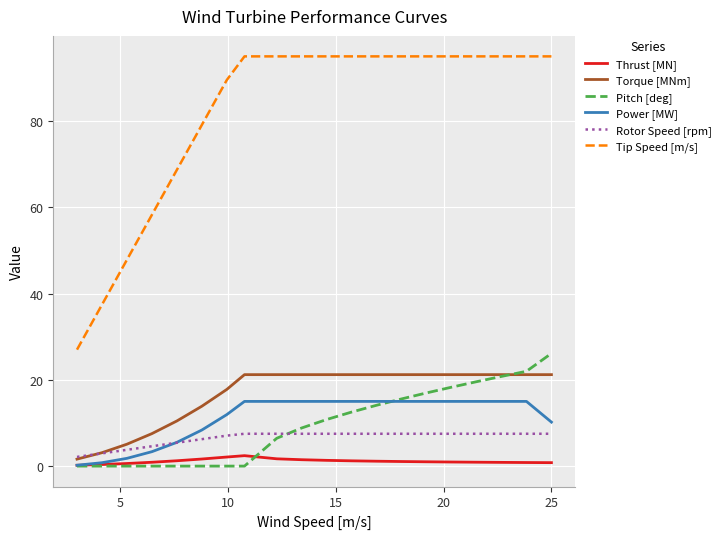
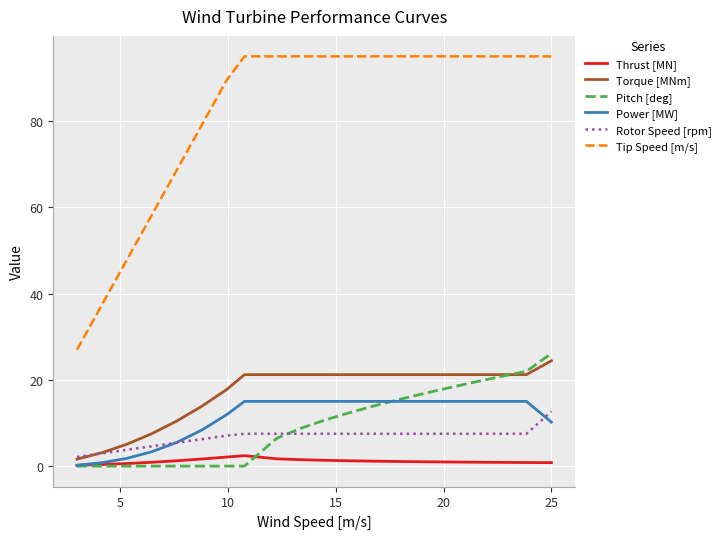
  {
    "Thrust [MN]": {
      "25": 1
    },
    "Torque [MNm]": {
-     "25": 21
+     "25": 24
    },
    "Pitch [deg]": {
      "25": 26
    },
    "Power [MW]": {
      "25": 10
    },
    "Rotor Speed [rpm]": {
-     "25": 7
+     "25": 13
    },
    "Tip Speed [m/s]": {
      "25": 95
    }
  }
